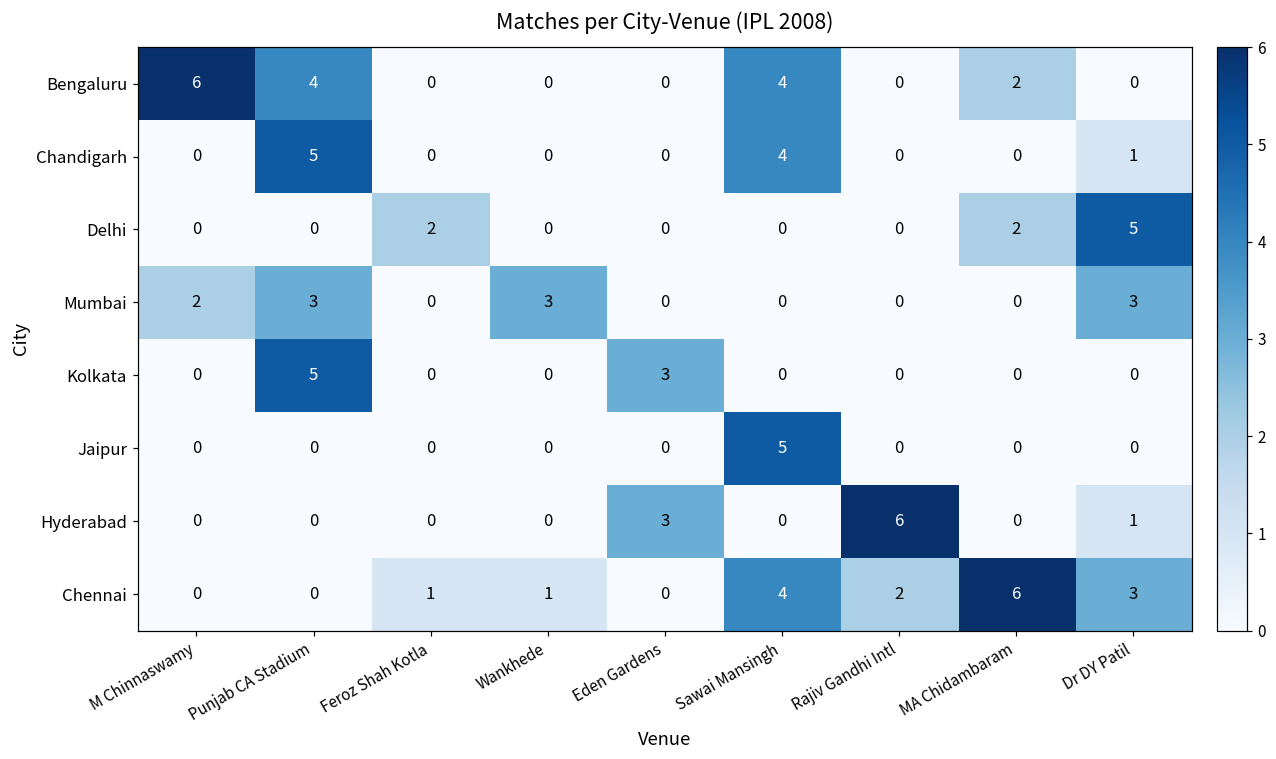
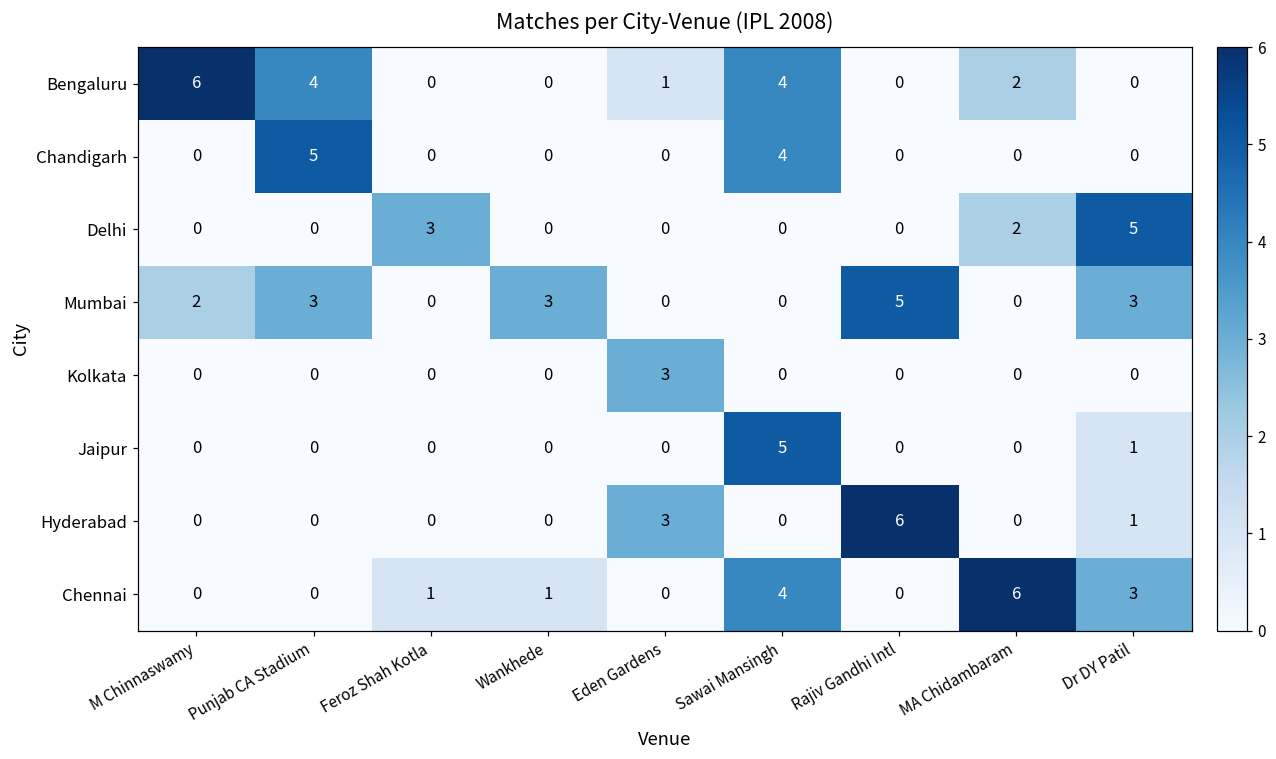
  {
    "Bengaluru": {
      "M Chinnaswamy": 6,
      "Punjab CA Stadium": 4,
      "Feroz Shah Kotla": 0,
      "Wankhede": 0,
-     "Eden Gardens": 0,
+     "Eden Gardens": 1,
      "Sawai Mansingh": 4,
      "Rajiv Gandhi Intl": 0,
      "MA Chidambaram": 2,
      "Dr DY Patil": 0
    },
    "Chandigarh": {
      "M Chinnaswamy": 0,
      "Punjab CA Stadium": 5,
      "Feroz Shah Kotla": 0,
      "Wankhede": 0,
      "Eden Gardens": 0,
      "Sawai Mansingh": 4,
      "Rajiv Gandhi Intl": 0,
      "MA Chidambaram": 0,
-     "Dr DY Patil": 1
+     "Dr DY Patil": 0
    },
    "Delhi": {
      "M Chinnaswamy": 0,
      "Punjab CA Stadium": 0,
-     "Feroz Shah Kotla": 2,
+     "Feroz Shah Kotla": 3,
      "Wankhede": 0,
      "Eden Gardens": 0,
      "Sawai Mansingh": 0,
      "Rajiv Gandhi Intl": 0,
      "MA Chidambaram": 2,
      "Dr DY Patil": 5
    },
    "Mumbai": {
      "M Chinnaswamy": 2,
      "Punjab CA Stadium": 3,
      "Feroz Shah Kotla": 0,
      "Wankhede": 3,
      "Eden Gardens": 0,
      "Sawai Mansingh": 0,
-     "Rajiv Gandhi Intl": 0,
+     "Rajiv Gandhi Intl": 5,
      "MA Chidambaram": 0,
      "Dr DY Patil": 3
    },
    "Kolkata": {
      "M Chinnaswamy": 0,
-     "Punjab CA Stadium": 5,
+     "Punjab CA Stadium": 0,
      "Feroz Shah Kotla": 0,
      "Wankhede": 0,
      "Eden Gardens": 3,
      "Sawai Mansingh": 0,
      "Rajiv Gandhi Intl": 0,
      "MA Chidambaram": 0,
      "Dr DY Patil": 0
    },
    "Jaipur": {
      "M Chinnaswamy": 0,
      "Punjab CA Stadium": 0,
      "Feroz Shah Kotla": 0,
      "Wankhede": 0,
      "Eden Gardens": 0,
      "Sawai Mansingh": 5,
      "Rajiv Gandhi Intl": 0,
      "MA Chidambaram": 0,
-     "Dr DY Patil": 0
+     "Dr DY Patil": 1
    },
    "Hyderabad": {
      "M Chinnaswamy": 0,
      "Punjab CA Stadium": 0,
      "Feroz Shah Kotla": 0,
      "Wankhede": 0,
      "Eden Gardens": 3,
      "Sawai Mansingh": 0,
      "Rajiv Gandhi Intl": 6,
      "MA Chidambaram": 0,
      "Dr DY Patil": 1
    },
    "Chennai": {
      "M Chinnaswamy": 0,
      "Punjab CA Stadium": 0,
      "Feroz Shah Kotla": 1,
      "Wankhede": 1,
      "Eden Gardens": 0,
      "Sawai Mansingh": 4,
-     "Rajiv Gandhi Intl": 2,
+     "Rajiv Gandhi Intl": 0,
      "MA Chidambaram": 6,
      "Dr DY Patil": 3
    }
  }
